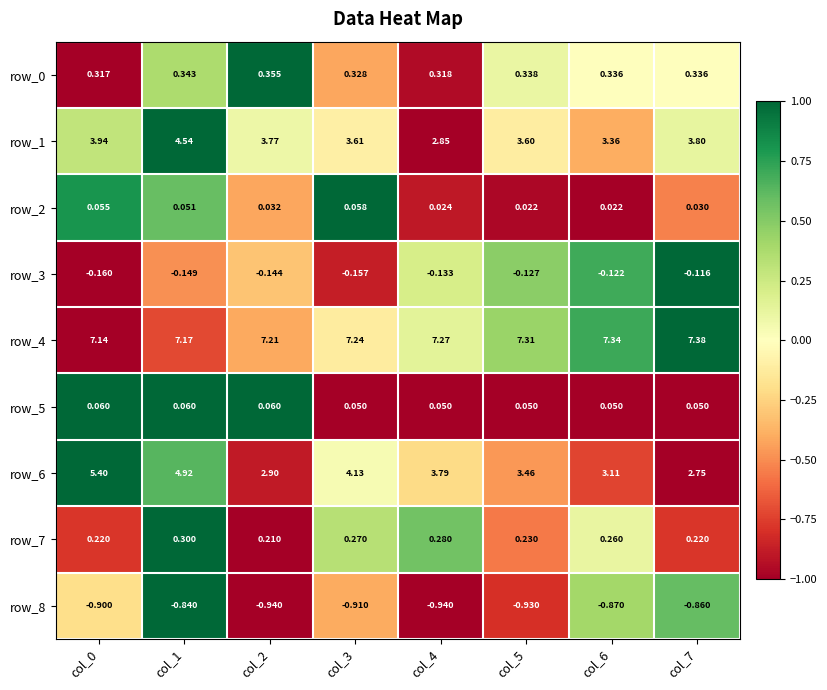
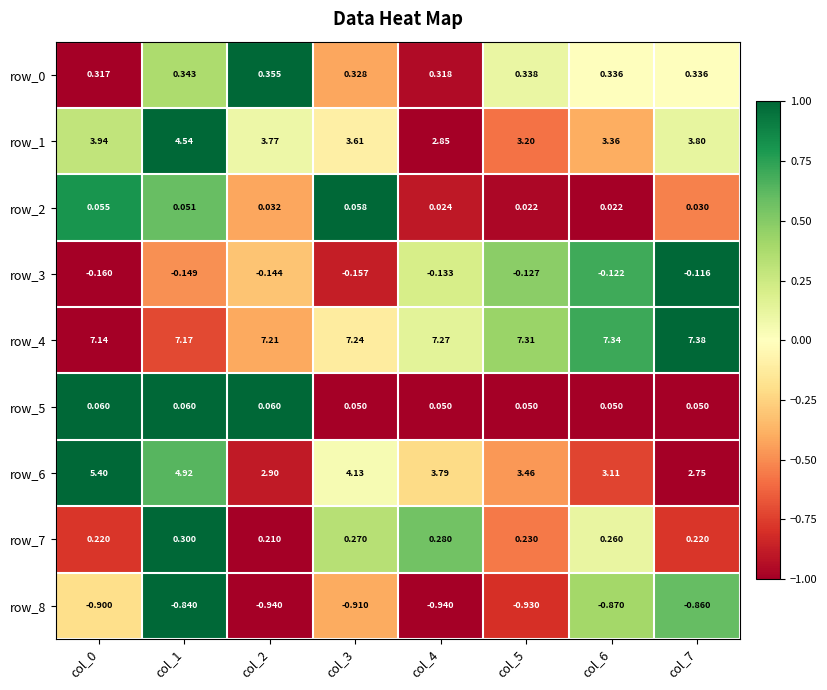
  {
    "row_0": {
      "col_0": 0.317,
      "col_1": 0.343,
      "col_2": 0.355,
      "col_3": 0.328,
      "col_4": 0.318,
      "col_5": 0.338,
      "col_6": 0.336,
      "col_7": 0.336
    },
    "row_1": {
      "col_0": 3.94,
      "col_1": 4.54,
      "col_2": 3.77,
      "col_3": 3.61,
      "col_4": 2.85,
-     "col_5": 3.60,
+     "col_5": 3.20,
      "col_6": 3.36,
      "col_7": 3.80
    },
    "row_2": {
      "col_0": 0.055,
      "col_1": 0.051,
      "col_2": 0.032,
      "col_3": 0.058,
      "col_4": 0.024,
      "col_5": 0.022,
      "col_6": 0.022,
      "col_7": 0.030
    },
    "row_3": {
      "col_0": -0.160,
      "col_1": -0.149,
      "col_2": -0.144,
      "col_3": -0.157,
      "col_4": -0.133,
      "col_5": -0.127,
      "col_6": -0.122,
      "col_7": -0.116
    },
    "row_4": {
      "col_0": 7.14,
      "col_1": 7.17,
      "col_2": 7.21,
      "col_3": 7.24,
      "col_4": 7.27,
      "col_5": 7.31,
      "col_6": 7.34,
      "col_7": 7.38
    },
    "row_5": {
      "col_0": 0.060,
      "col_1": 0.060,
      "col_2": 0.060,
      "col_3": 0.050,
      "col_4": 0.050,
      "col_5": 0.050,
      "col_6": 0.050,
      "col_7": 0.050
    },
    "row_6": {
      "col_0": 5.40,
      "col_1": 4.92,
      "col_2": 2.90,
      "col_3": 4.13,
      "col_4": 3.79,
      "col_5": 3.46,
      "col_6": 3.11,
      "col_7": 2.75
    },
    "row_7": {
      "col_0": 0.220,
      "col_1": 0.300,
      "col_2": 0.210,
      "col_3": 0.270,
      "col_4": 0.280,
      "col_5": 0.230,
      "col_6": 0.260,
      "col_7": 0.220
    },
    "row_8": {
      "col_0": -0.900,
      "col_1": -0.840,
      "col_2": -0.940,
      "col_3": -0.910,
      "col_4": -0.940,
      "col_5": -0.930,
      "col_6": -0.870,
      "col_7": -0.860
    }
  }
